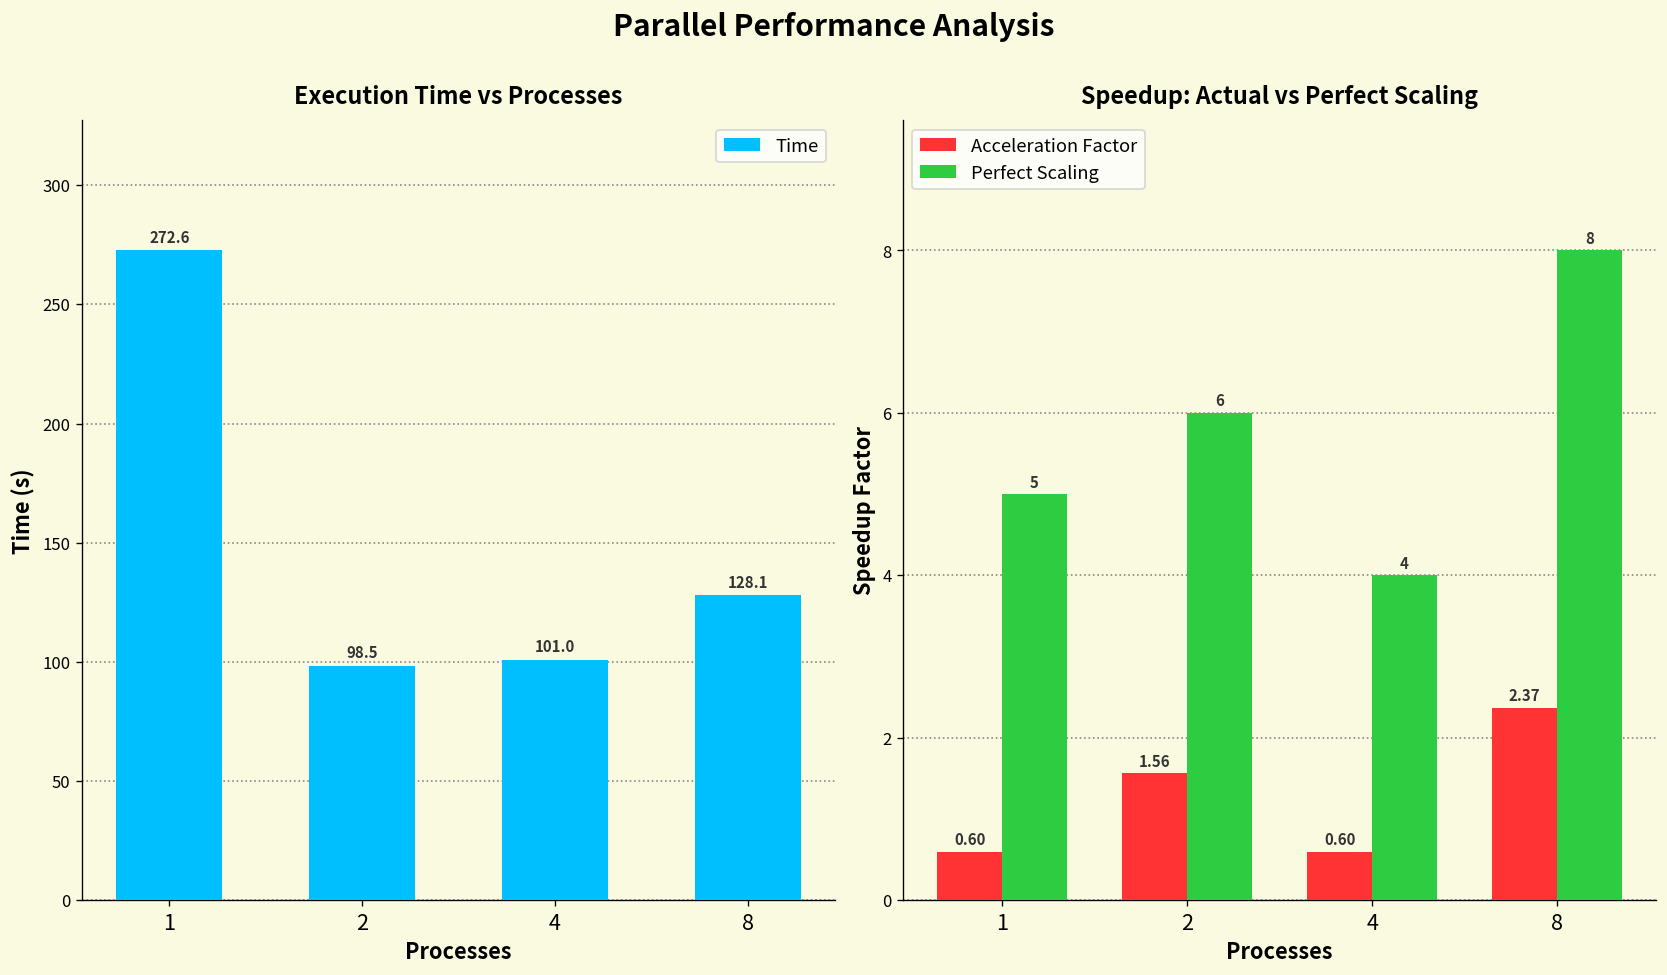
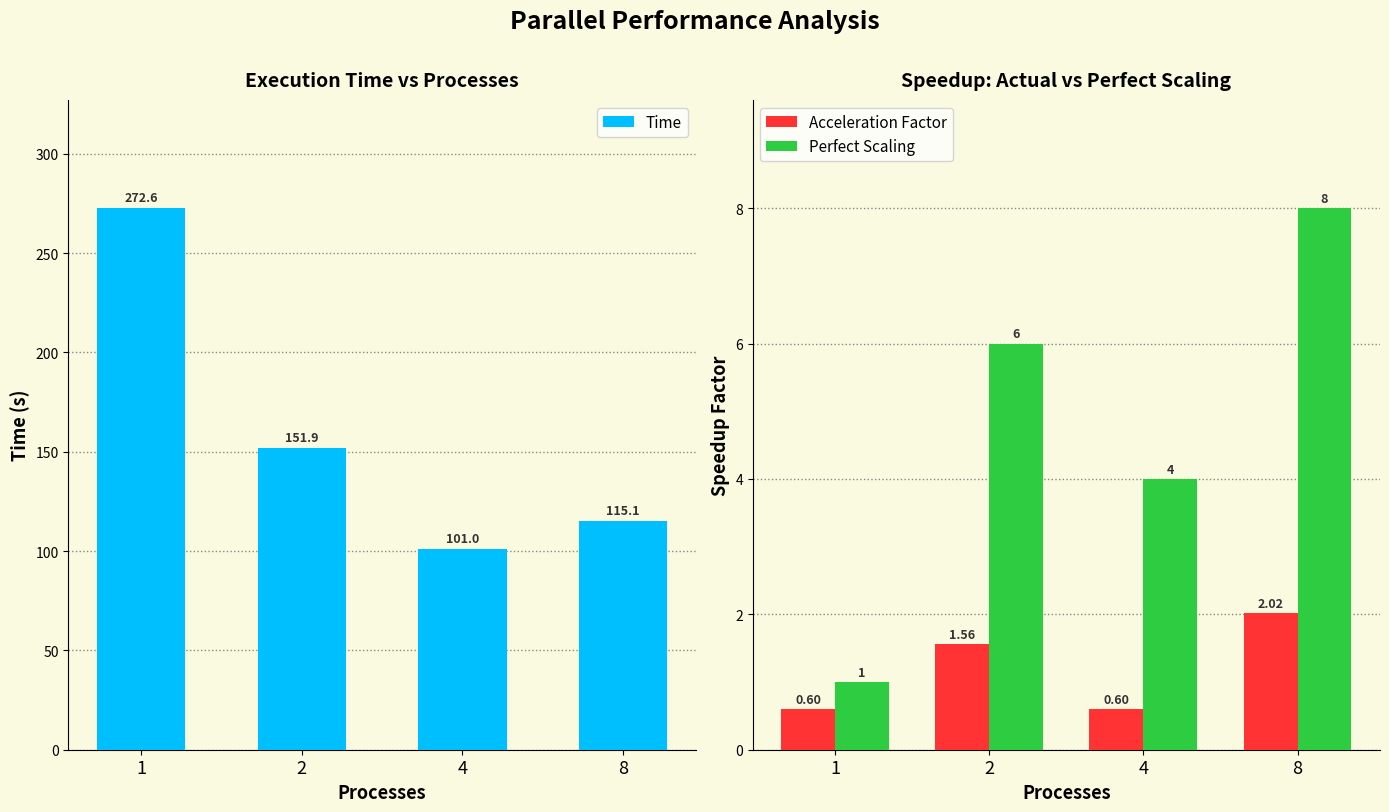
  {
    "Execution Time vs Processes": {
      "1": 272.6,
-     "2": 98.5,
+     "2": 151.9,
      "4": 101.0,
-     "8": 128.1
+     "8": 115.1
    },
    "Speedup: Actual vs Perfect Scaling": {
      "Acceleration Factor": {
        "1": 0.60,
        "2": 1.56,
        "4": 0.60,
-       "8": 2.37
+       "8": 2.02
      },
      "Perfect Scaling": {
-       "1": 5,
+       "1": 1,
        "2": 6,
        "4": 4,
        "8": 8
      }
    }
  }
